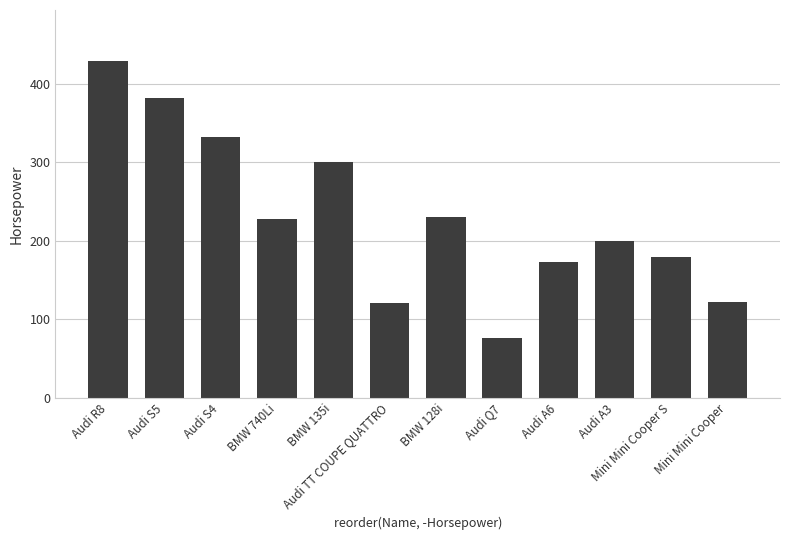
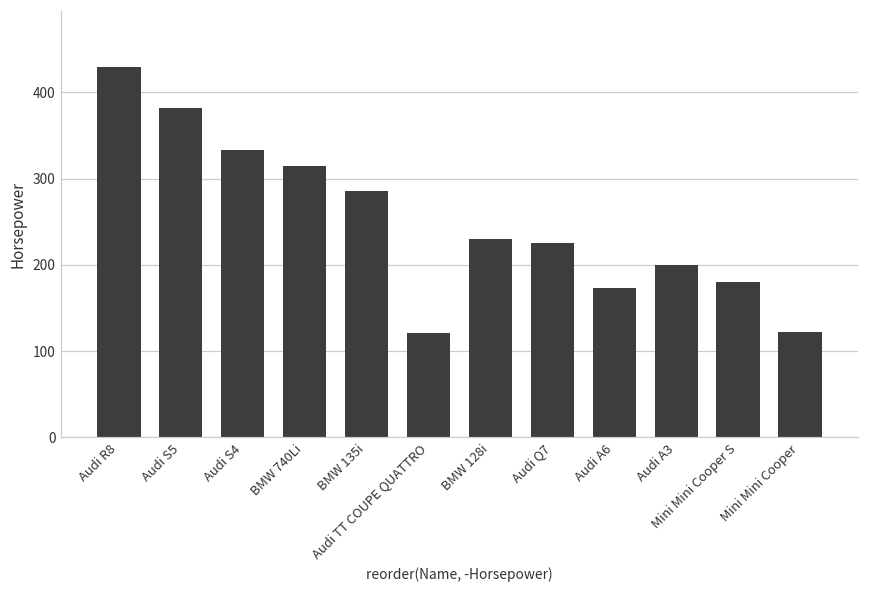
  {
    "Audi R8": 430,
    "Audi S5": 380,
    "Audi S4": 330,
-   "BMW 740Li": 230,
-   "BMW 135i": 300,
+   "BMW 740Li": 320,
+   "BMW 135i": 290,
    "Audi TT COUPE QUATTRO": 120,
    "BMW 128i": 230,
-   "Audi Q7": 80,
+   "Audi Q7": 230,
    "Audi A6": 170,
    "Audi A3": 200,
    "Mini Mini Cooper S": 180,
    "Mini Mini Cooper": 120
  }
